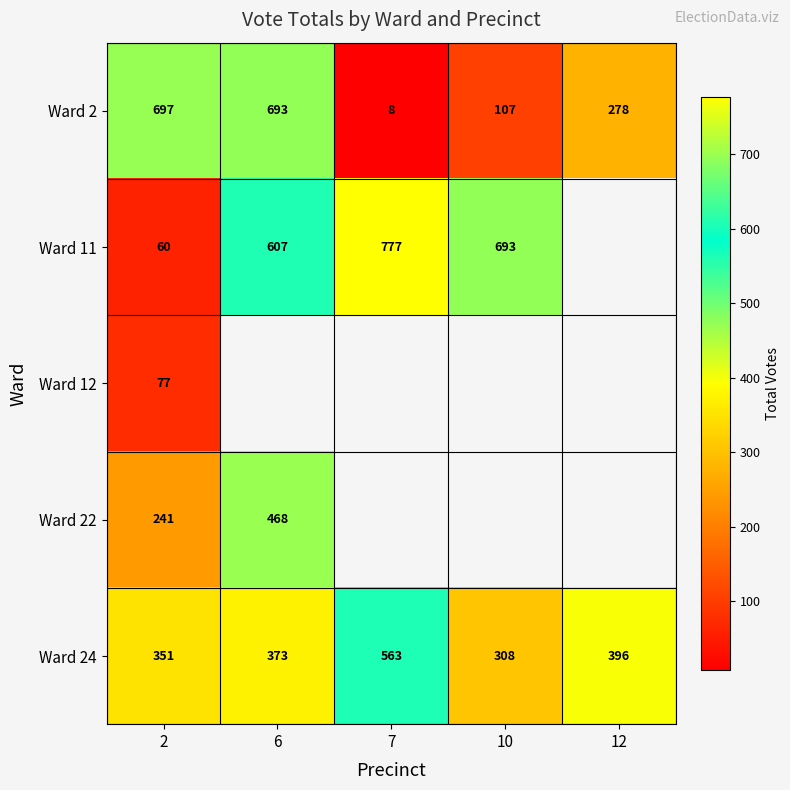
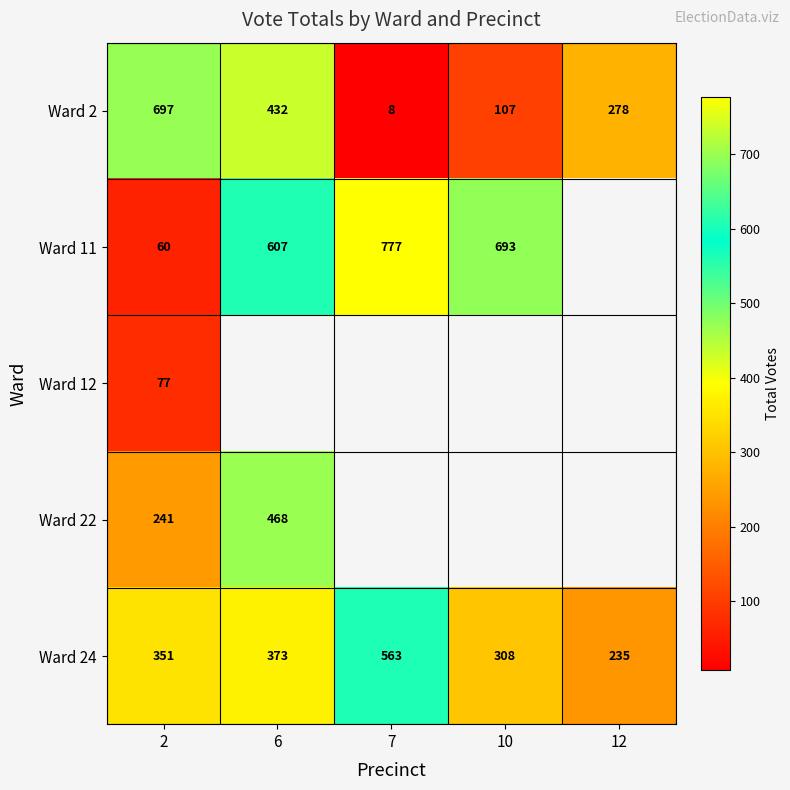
  {
    "Ward 2": {
      "2": 697,
-     "6": 693,
+     "6": 432,
      "7": 8,
      "10": 107,
      "12": 278
    },
    "Ward 11": {
      "2": 60,
      "6": 607,
      "7": 777,
      "10": 693
    },
    "Ward 12": {
      "2": 77
    },
    "Ward 22": {
      "2": 241,
      "6": 468
    },
    "Ward 24": {
      "2": 351,
      "6": 373,
      "7": 563,
      "10": 308,
-     "12": 396
+     "12": 235
    }
  }
